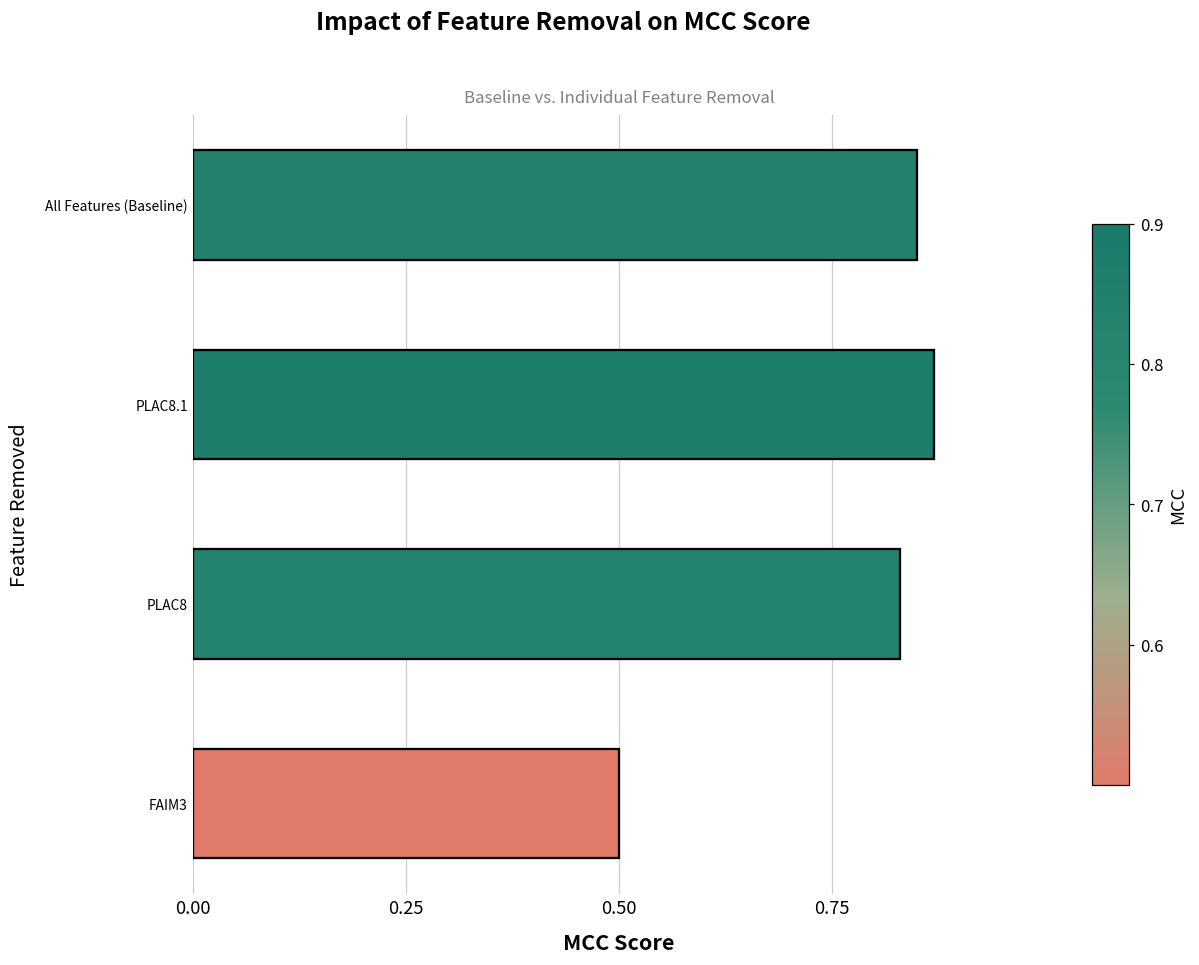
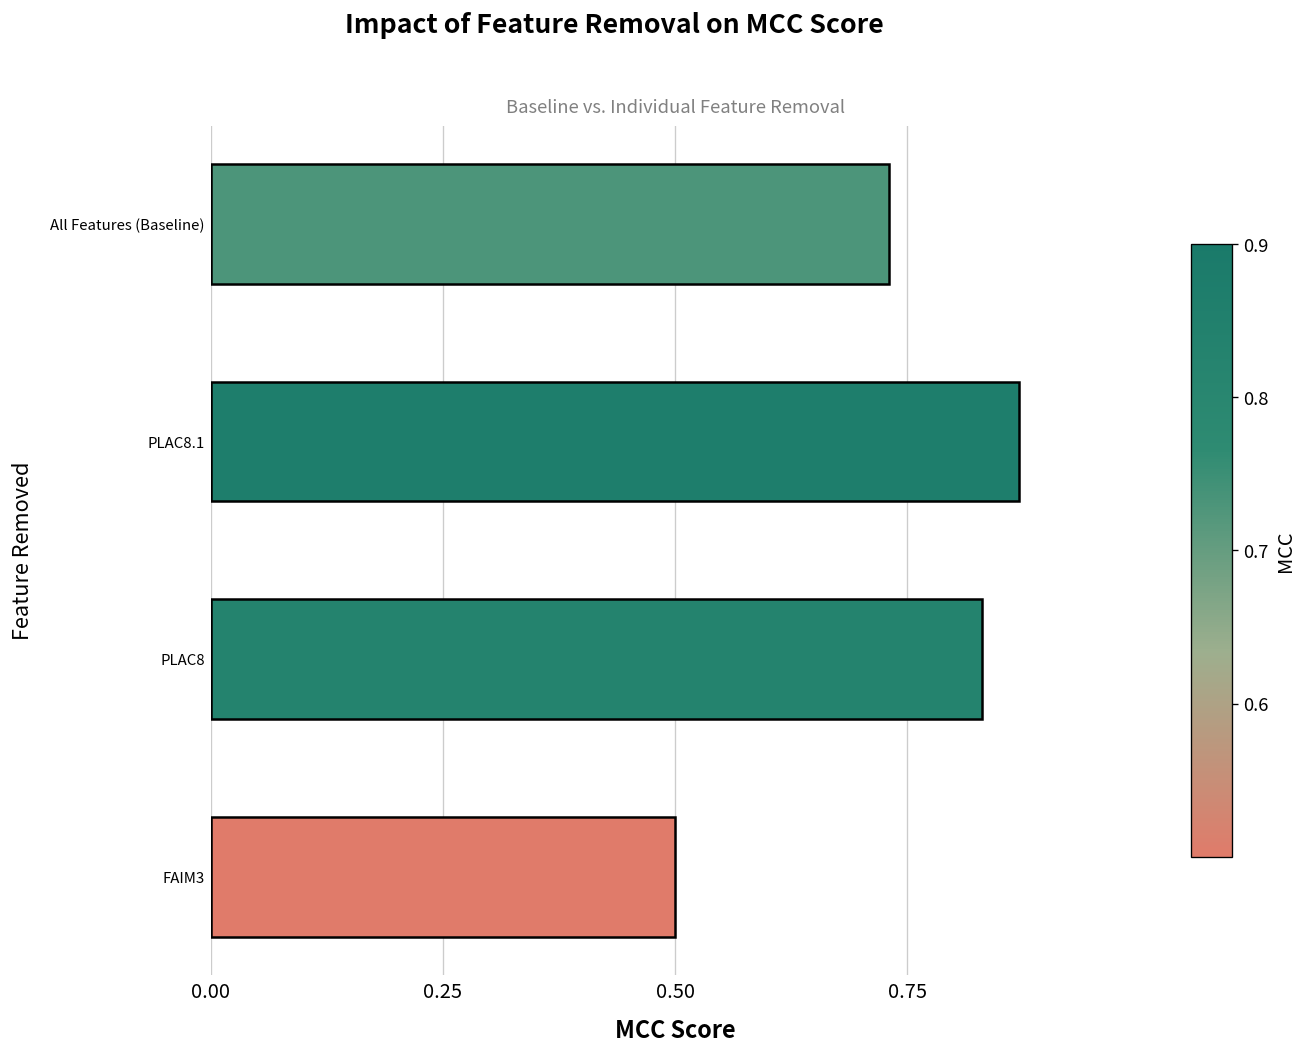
  {
-   "All Features (Baseline)": 0.85,
+   "All Features (Baseline)": 0.73,
    "PLAC8.1": 0.87,
    "PLAC8": 0.83,
    "FAIM3": 0.50
  }
